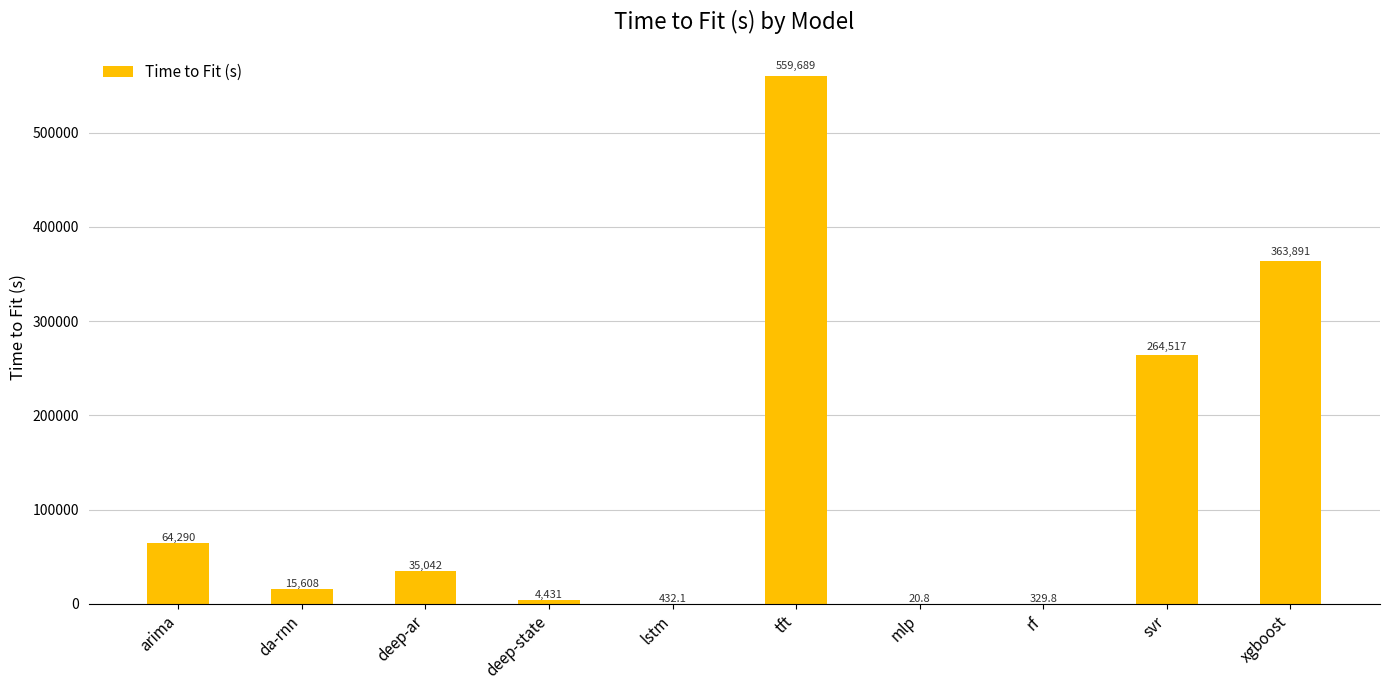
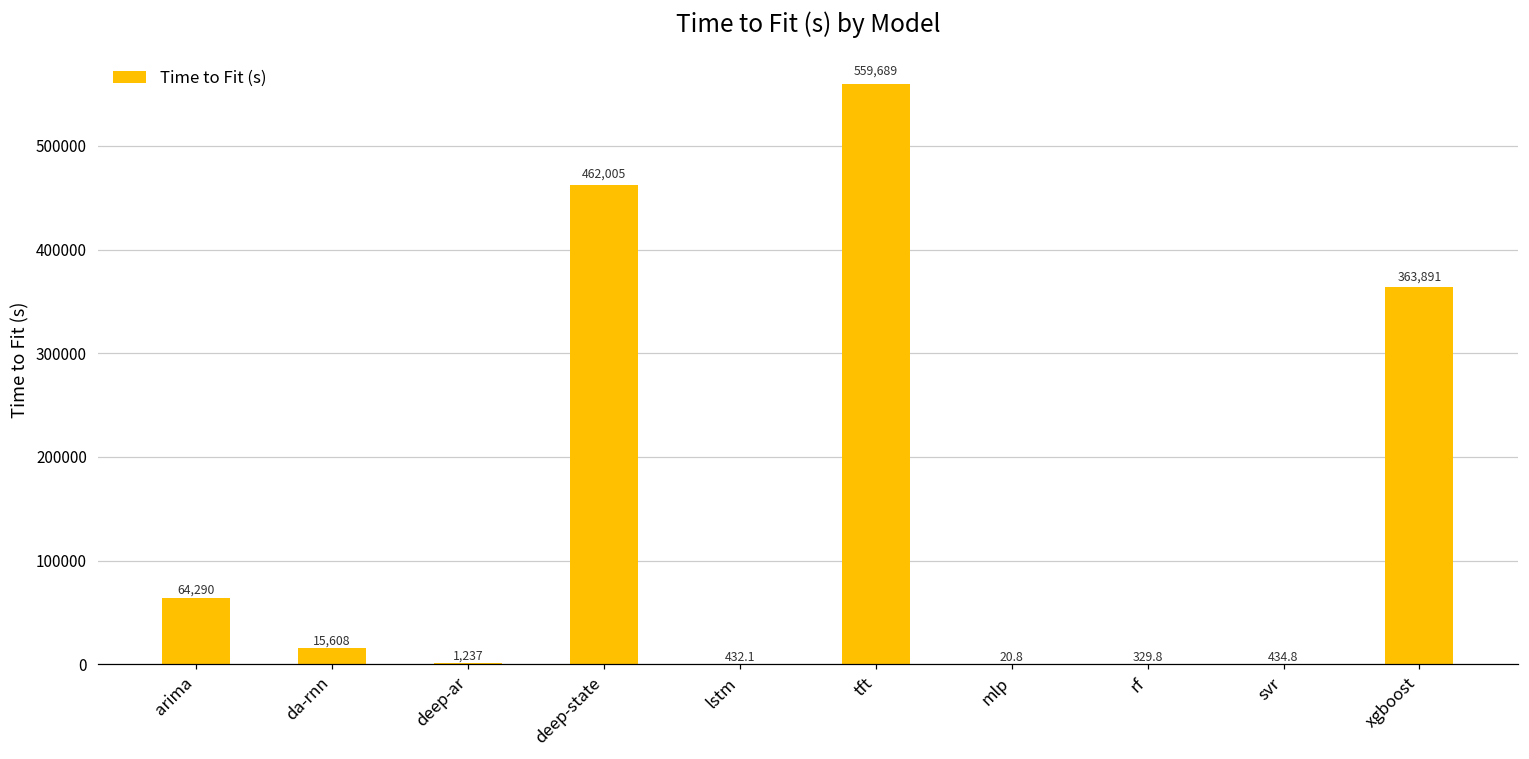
  {
    "arima": "64,290",
    "da-rnn": "15,608",
-   "deep-ar": "35,042",
-   "deep-state": "4,431",
+   "deep-ar": "1,237",
+   "deep-state": "462,005",
    "lstm": "432.1",
    "tft": "559,689",
    "mlp": "20.8",
    "rf": "329.8",
-   "svr": "264,517",
+   "svr": "434.8",
    "xgboost": "363,891"
  }
